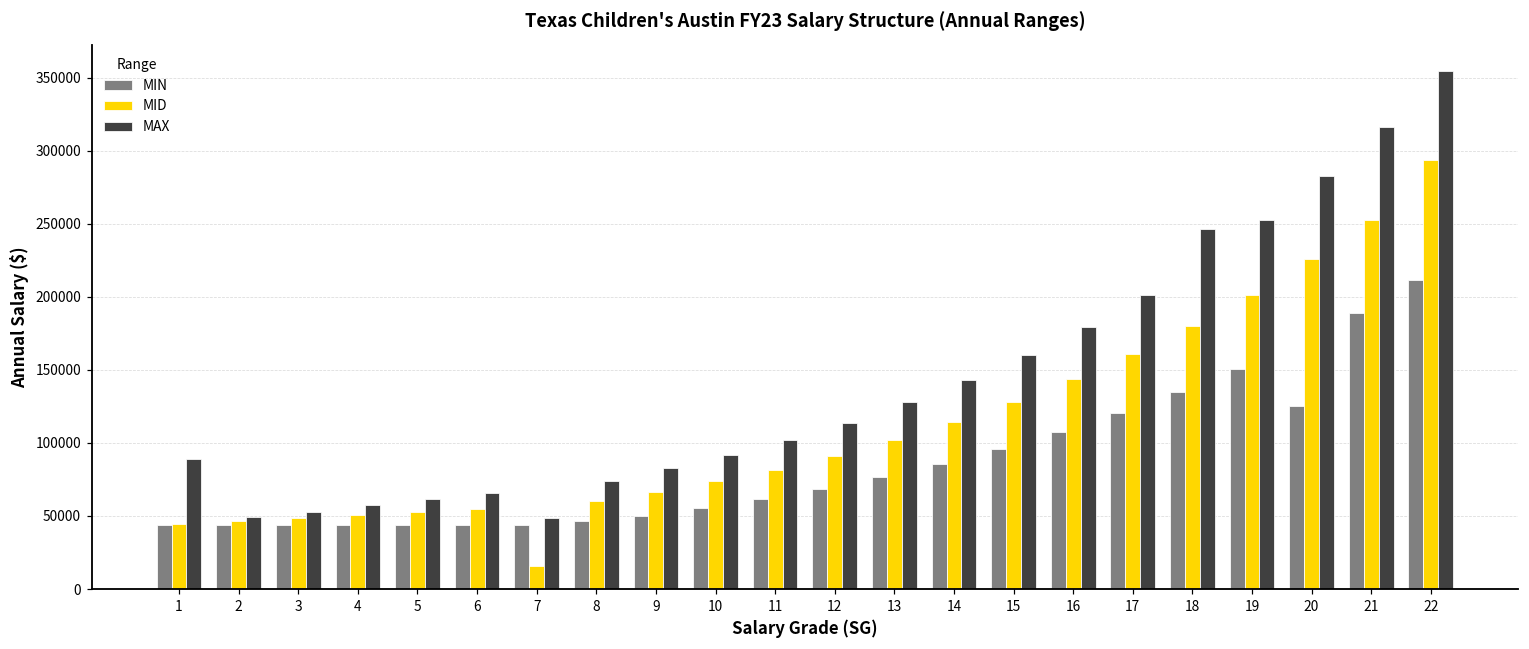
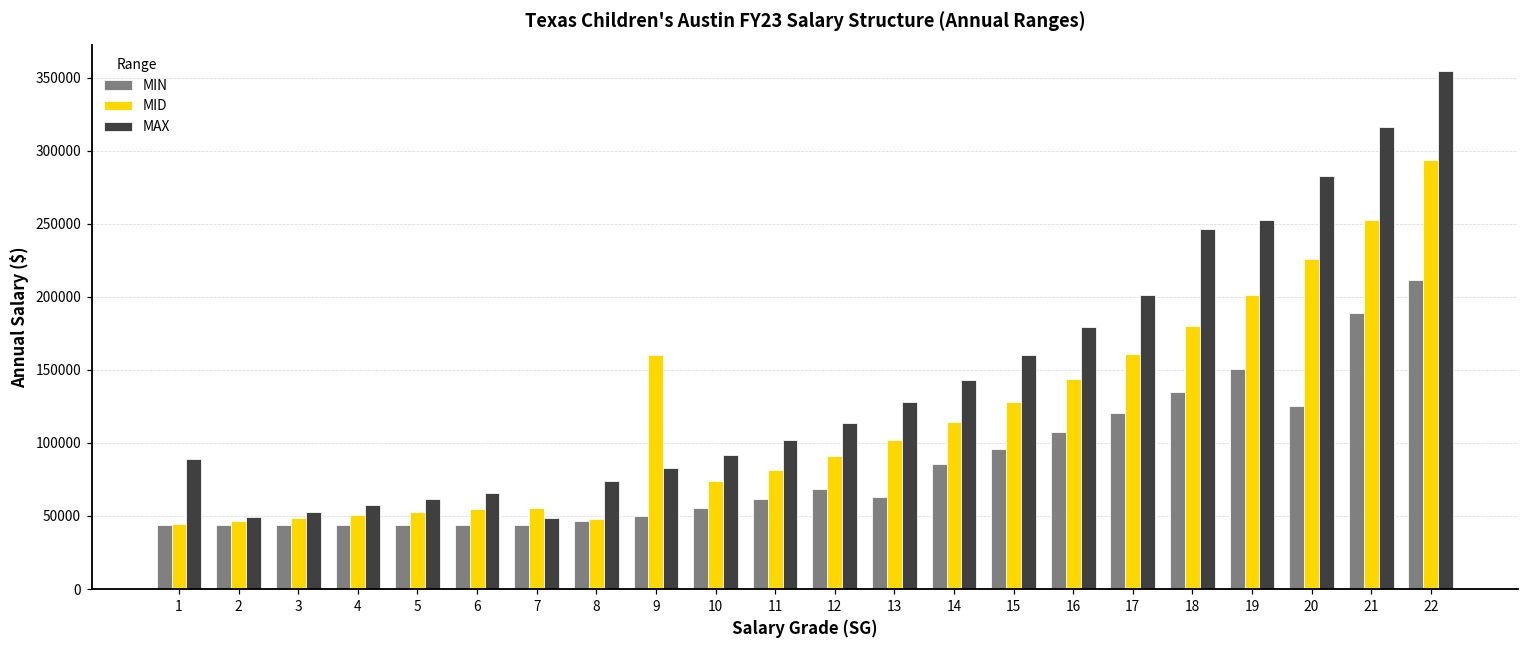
  {
    "MIN": {
      "1": 44000,
      "2": 44000,
      "3": 44000,
      "4": 44000,
      "5": 44000,
      "6": 44000,
      "7": 44000,
      "8": 46000,
      "9": 50000,
      "10": 55000,
      "11": 62000,
      "12": 68000,
-     "13": 76000,
+     "13": 63000,
      "14": 86000,
      "15": 96000,
      "16": 107000,
      "17": 120000,
      "18": 135000,
      "19": 151000,
      "20": 125000,
      "21": 189000,
      "22": 212000
    },
    "MID": {
      "1": 45000,
      "2": 47000,
      "3": 48000,
      "4": 50000,
      "5": 53000,
      "6": 55000,
-     "7": 16000,
-     "8": 60000,
-     "9": 66000,
+     "7": 56000,
+     "8": 48000,
+     "9": 160000,
      "10": 74000,
      "11": 82000,
      "12": 91000,
      "13": 102000,
      "14": 114000,
      "15": 128000,
      "16": 143000,
      "17": 161000,
      "18": 180000,
      "19": 201000,
      "20": 226000,
      "21": 253000,
      "22": 293000
    },
    "MAX": {
      "1": 89000,
      "2": 49000,
      "3": 53000,
      "4": 57000,
      "5": 61000,
      "6": 66000,
      "7": 49000,
      "8": 74000,
      "9": 83000,
      "10": 92000,
      "11": 102000,
      "12": 114000,
      "13": 128000,
      "14": 143000,
      "15": 160000,
      "16": 179000,
      "17": 201000,
      "18": 246000,
      "19": 252000,
      "20": 282000,
      "21": 316000,
      "22": 354000
    }
  }
